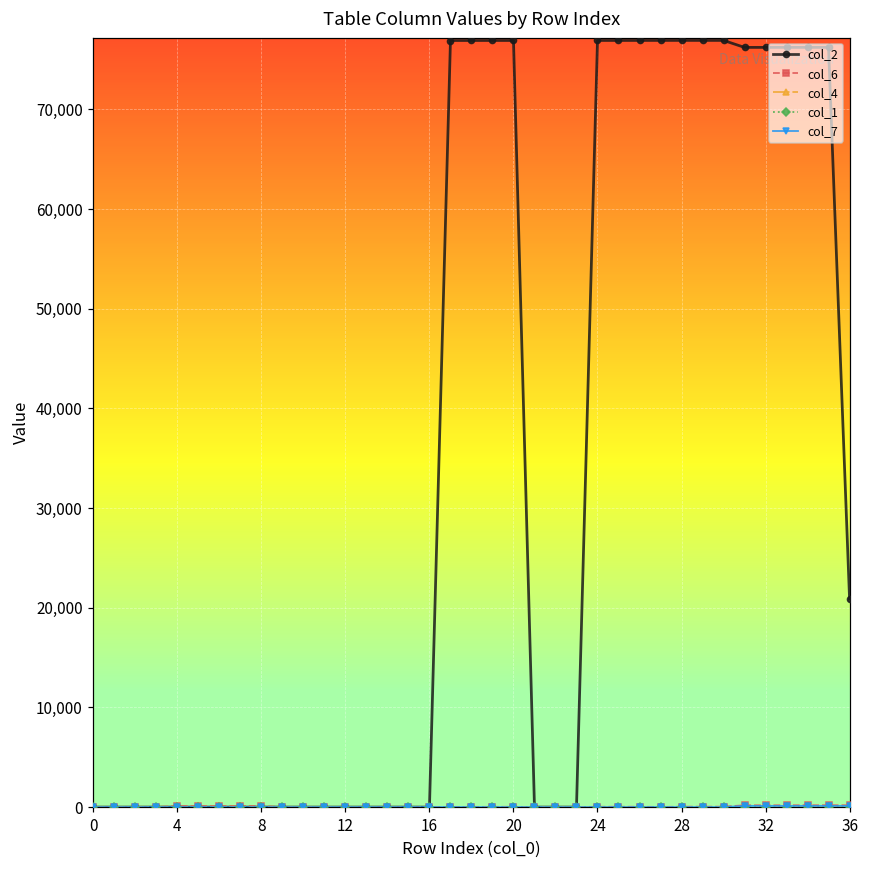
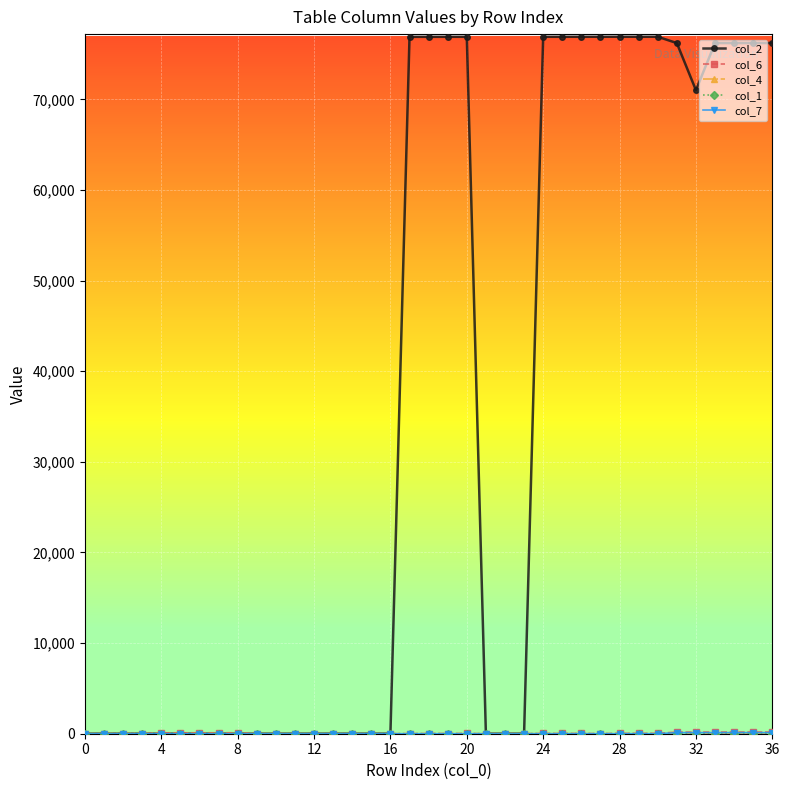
  {
    "col_2": {
      "20": "77,000",
      "24": "77,000",
      "28": "77,000",
-     "32": "76,000",
-     "36": "21,000"
+     "32": "71,000",
+     "36": "76,000"
    }
  }
